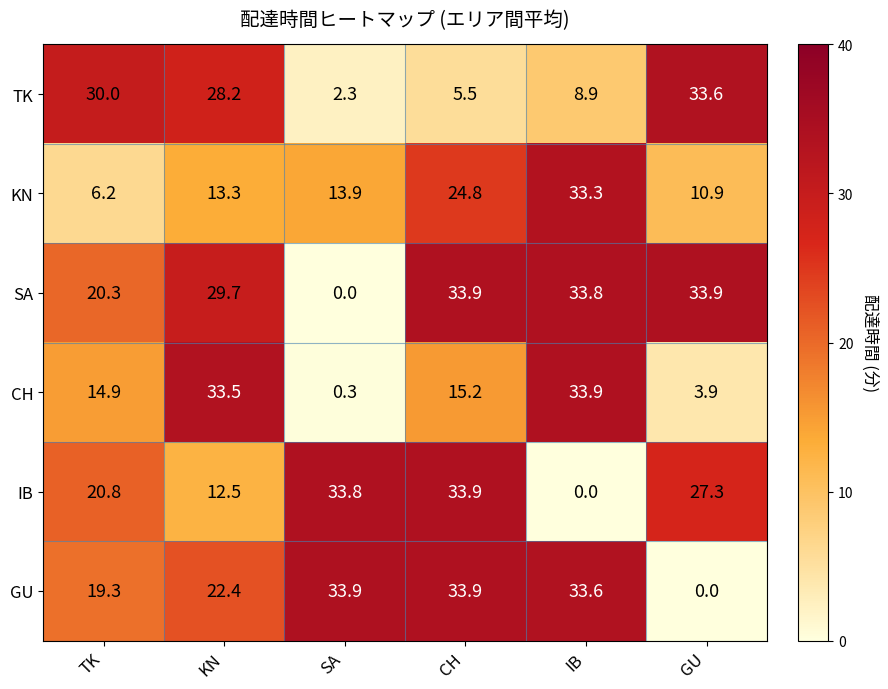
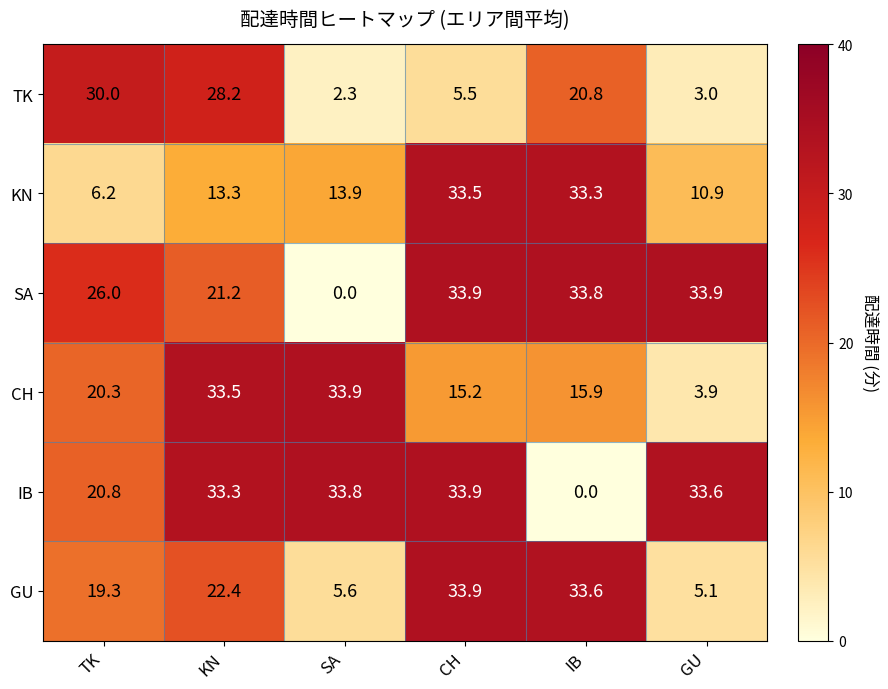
  {
    "TK": {
      "TK": 30.0,
      "KN": 28.2,
      "SA": 2.3,
      "CH": 5.5,
-     "IB": 8.9,
-     "GU": 33.6
+     "IB": 20.8,
+     "GU": 3.0
    },
    "KN": {
      "TK": 6.2,
      "KN": 13.3,
      "SA": 13.9,
-     "CH": 24.8,
+     "CH": 33.5,
      "IB": 33.3,
      "GU": 10.9
    },
    "SA": {
-     "TK": 20.3,
-     "KN": 29.7,
+     "TK": 26.0,
+     "KN": 21.2,
      "SA": 0.0,
      "CH": 33.9,
      "IB": 33.8,
      "GU": 33.9
    },
    "CH": {
-     "TK": 14.9,
+     "TK": 20.3,
      "KN": 33.5,
-     "SA": 0.3,
+     "SA": 33.9,
      "CH": 15.2,
-     "IB": 33.9,
+     "IB": 15.9,
      "GU": 3.9
    },
    "IB": {
      "TK": 20.8,
-     "KN": 12.5,
+     "KN": 33.3,
      "SA": 33.8,
      "CH": 33.9,
      "IB": 0.0,
-     "GU": 27.3
+     "GU": 33.6
    },
    "GU": {
      "TK": 19.3,
      "KN": 22.4,
-     "SA": 33.9,
+     "SA": 5.6,
      "CH": 33.9,
      "IB": 33.6,
-     "GU": 0.0
+     "GU": 5.1
    }
  }
